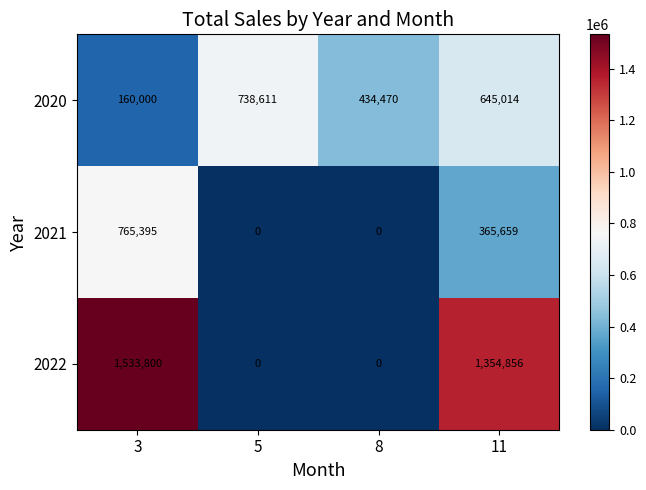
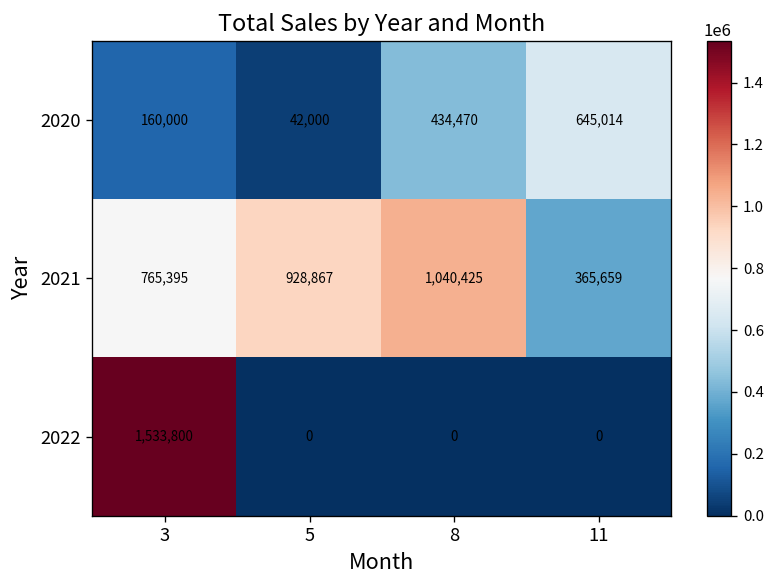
  {
    "2020": {
      "3": "160,000",
-     "5": "738,611",
+     "5": "42,000",
      "8": "434,470",
      "11": "645,014"
    },
    "2021": {
      "3": "765,395",
-     "5": "0",
-     "8": "0",
+     "5": "928,867",
+     "8": "1,040,425",
      "11": "365,659"
    },
    "2022": {
      "3": "1,533,800",
      "5": "0",
      "8": "0",
-     "11": "1,354,856"
+     "11": "0"
    }
  }
